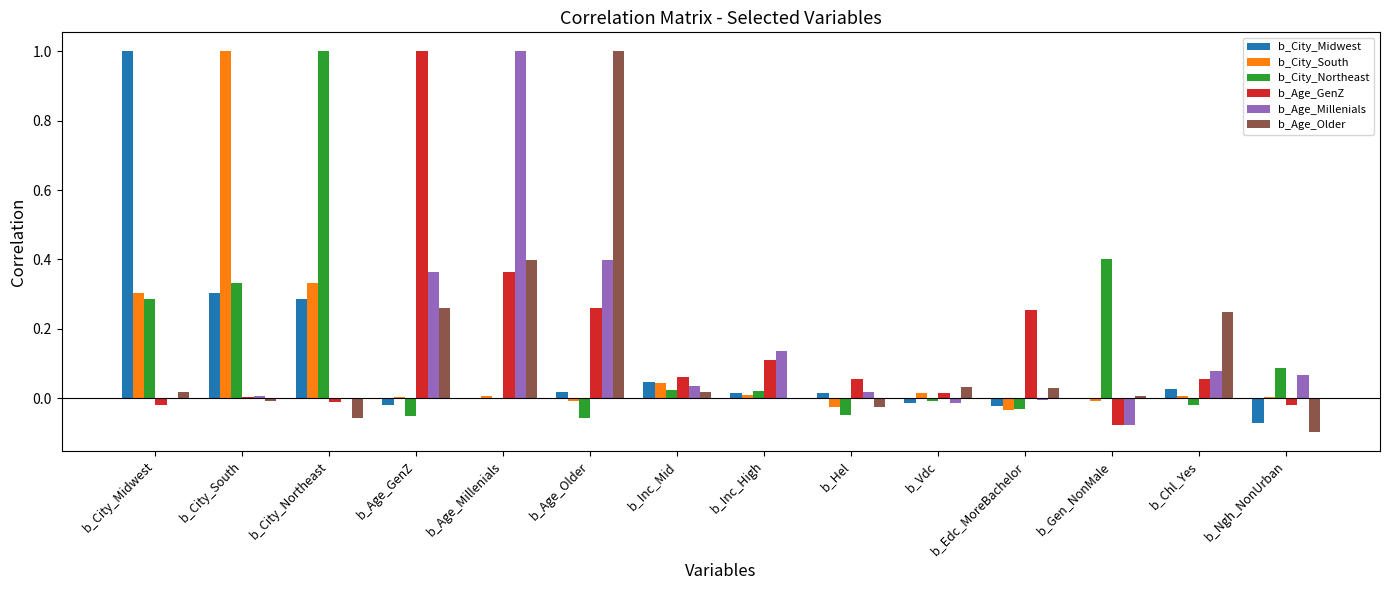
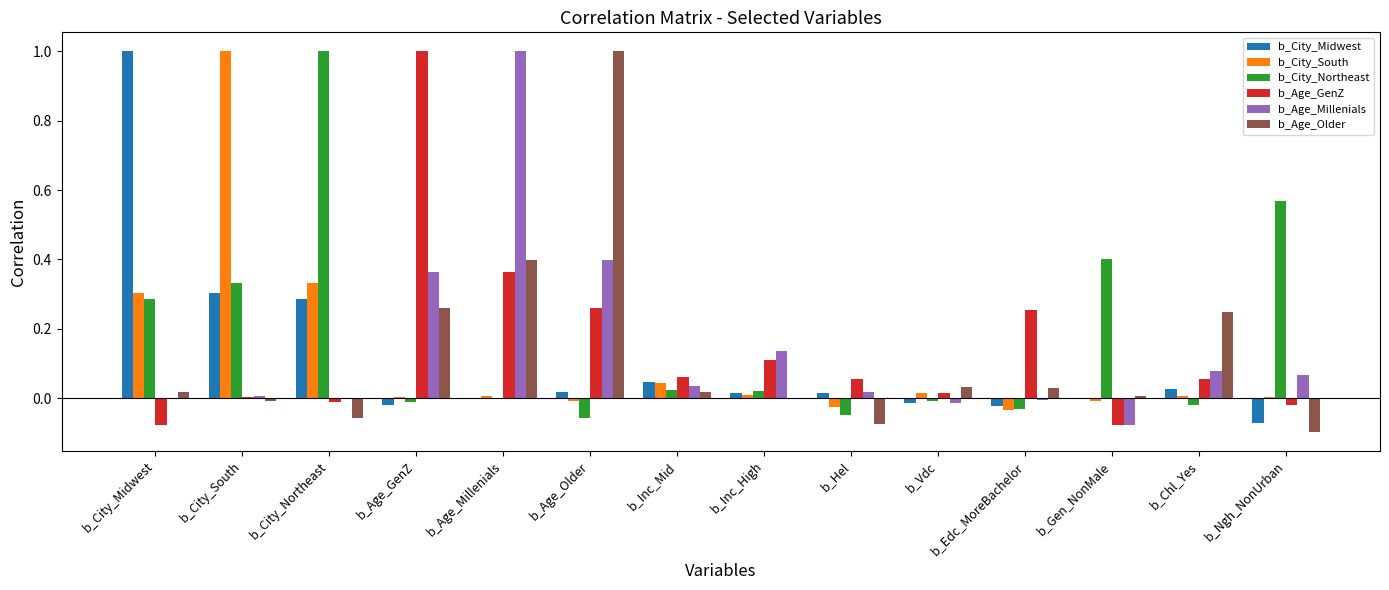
  {
    "b_City_Midwest": {
      "b_City_Midwest": 1.00,
      "b_City_South": 0.30,
      "b_City_Northeast": 0.29,
      "b_Age_GenZ": -0.02,
      "b_Age_Older": 0.02,
      "b_Inc_Mid": 0.05,
      "b_Inc_High": 0.01,
      "b_Hel": 0.02,
      "b_Vdc": -0.01,
      "b_Edc_MoreBachelor": -0.02,
      "b_Chl_Yes": 0.03,
      "b_Ngh_NonUrban": -0.07
    },
    "b_City_South": {
      "b_City_Midwest": 0.30,
      "b_City_South": 1.00,
      "b_City_Northeast": 0.33,
      "b_Age_Older": -0.01,
      "b_Inc_Mid": 0.04,
      "b_Inc_High": 0.01,
      "b_Hel": -0.02,
      "b_Vdc": 0.01,
      "b_Edc_MoreBachelor": -0.03,
      "b_Gen_NonMale": -0.01
    },
    "b_City_Northeast": {
      "b_City_Midwest": 0.29,
      "b_City_South": 0.33,
      "b_City_Northeast": 1.00,
-     "b_Age_GenZ": -0.05,
+     "b_Age_GenZ": -0.01,
      "b_Age_Older": -0.06,
      "b_Inc_Mid": 0.02,
      "b_Inc_High": 0.02,
      "b_Hel": -0.05,
      "b_Edc_MoreBachelor": -0.03,
      "b_Gen_NonMale": 0.40,
      "b_Chl_Yes": -0.02,
-     "b_Ngh_NonUrban": 0.09
+     "b_Ngh_NonUrban": 0.57
    },
    "b_Age_GenZ": {
-     "b_City_Midwest": -0.02,
+     "b_City_Midwest": -0.08,
      "b_City_Northeast": -0.01,
      "b_Age_GenZ": 1.00,
      "b_Age_Millenials": 0.36,
      "b_Age_Older": 0.26,
      "b_Inc_Mid": 0.06,
      "b_Inc_High": 0.11,
      "b_Hel": 0.05,
      "b_Vdc": 0.01,
      "b_Edc_MoreBachelor": 0.25,
      "b_Gen_NonMale": -0.08,
      "b_Chl_Yes": 0.06,
      "b_Ngh_NonUrban": -0.02
    },
    "b_Age_Millenials": {
      "b_Age_GenZ": 0.36,
      "b_Age_Millenials": 1.00,
      "b_Age_Older": 0.40,
      "b_Inc_Mid": 0.03,
      "b_Inc_High": 0.14,
      "b_Hel": 0.02,
      "b_Vdc": -0.01,
      "b_Gen_NonMale": -0.08,
      "b_Chl_Yes": 0.08,
      "b_Ngh_NonUrban": 0.07
    },
    "b_Age_Older": {
      "b_City_Midwest": 0.02,
      "b_City_South": -0.01,
      "b_City_Northeast": -0.06,
      "b_Age_GenZ": 0.26,
      "b_Age_Millenials": 0.40,
      "b_Age_Older": 1.00,
      "b_Inc_Mid": 0.02,
-     "b_Hel": -0.02,
+     "b_Hel": -0.08,
      "b_Vdc": 0.03,
      "b_Edc_MoreBachelor": 0.03,
      "b_Chl_Yes": 0.25,
      "b_Ngh_NonUrban": -0.10
    }
  }
